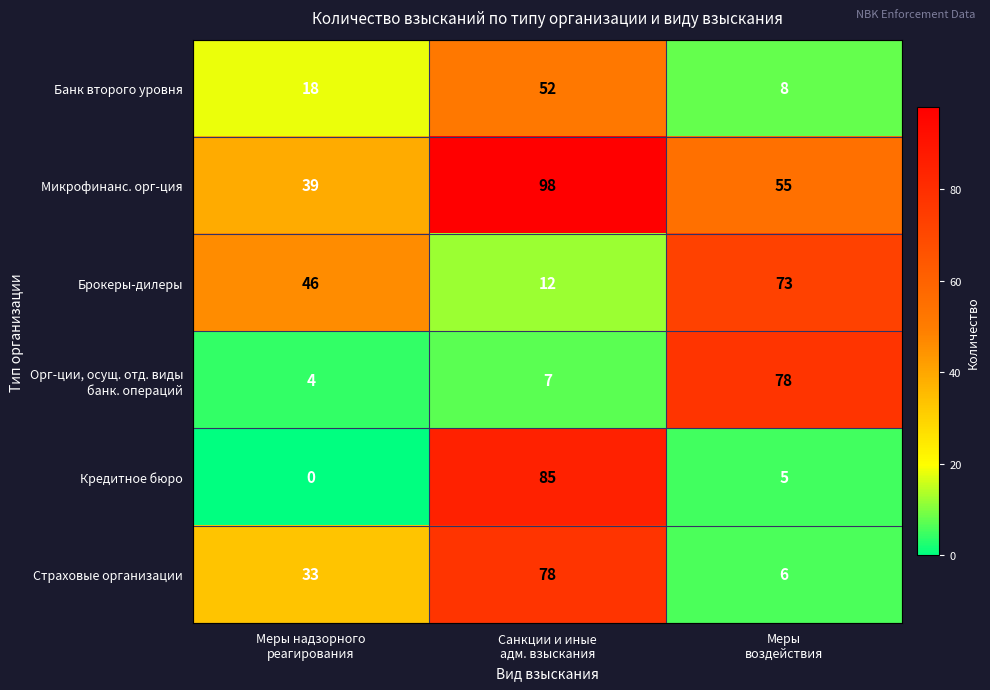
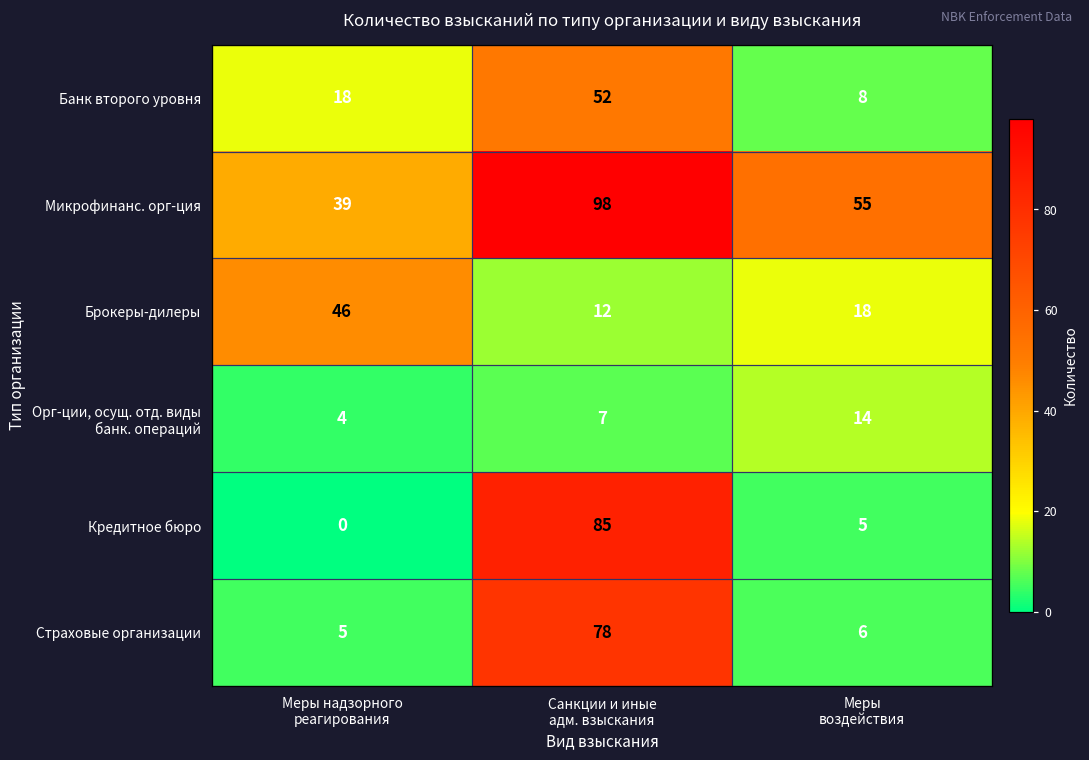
  {
    "Банк второго уровня": {
      "Меры надзорного реагирования": 18,
      "Санкции и иные адм. взыскания": 52,
      "Меры воздействия": 8
    },
    "Микрофинанс. орг-ция": {
      "Меры надзорного реагирования": 39,
      "Санкции и иные адм. взыскания": 98,
      "Меры воздействия": 55
    },
    "Брокеры-дилеры": {
      "Меры надзорного реагирования": 46,
      "Санкции и иные адм. взыскания": 12,
-     "Меры воздействия": 73
+     "Меры воздействия": 18
    },
    "Орг-ции, осущ. отд. виды банк. операций": {
      "Меры надзорного реагирования": 4,
      "Санкции и иные адм. взыскания": 7,
-     "Меры воздействия": 78
+     "Меры воздействия": 14
    },
    "Кредитное бюро": {
      "Меры надзорного реагирования": 0,
      "Санкции и иные адм. взыскания": 85,
      "Меры воздействия": 5
    },
    "Страховые организации": {
-     "Меры надзорного реагирования": 33,
+     "Меры надзорного реагирования": 5,
      "Санкции и иные адм. взыскания": 78,
      "Меры воздействия": 6
    }
  }
